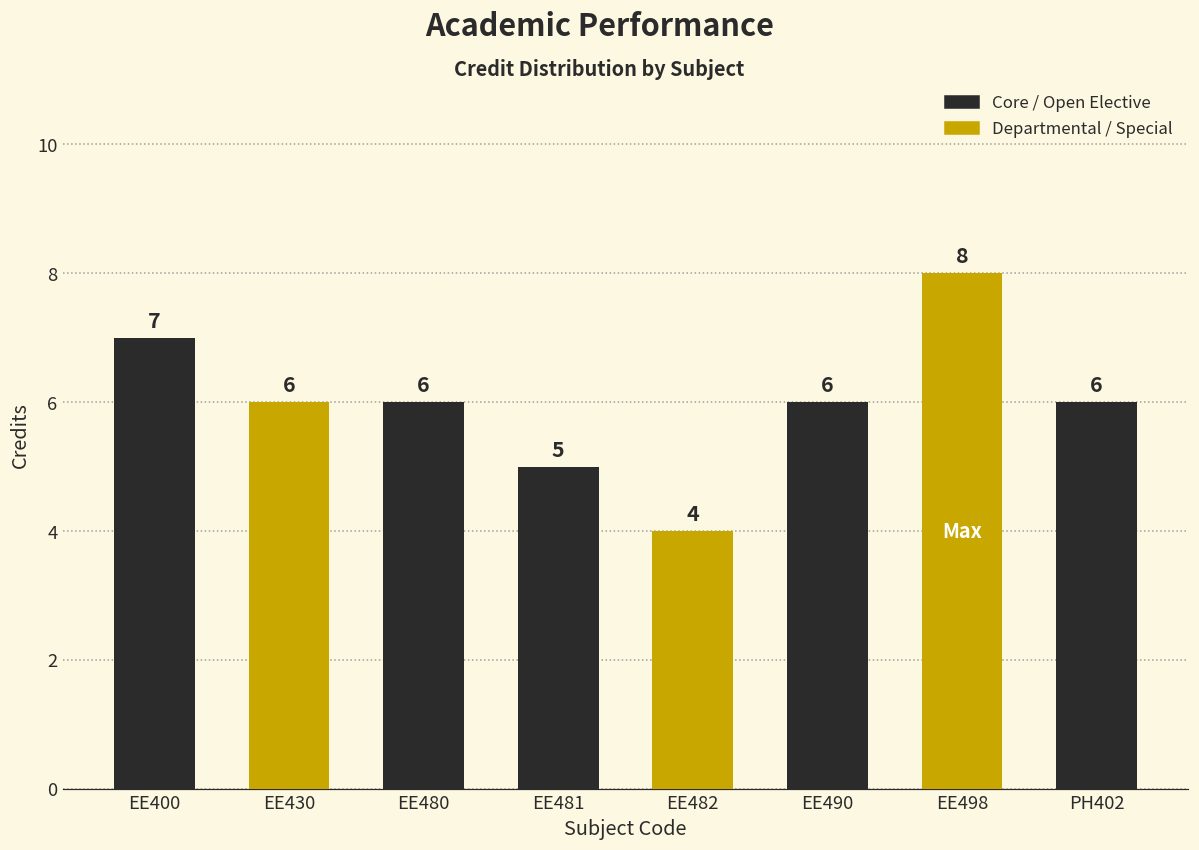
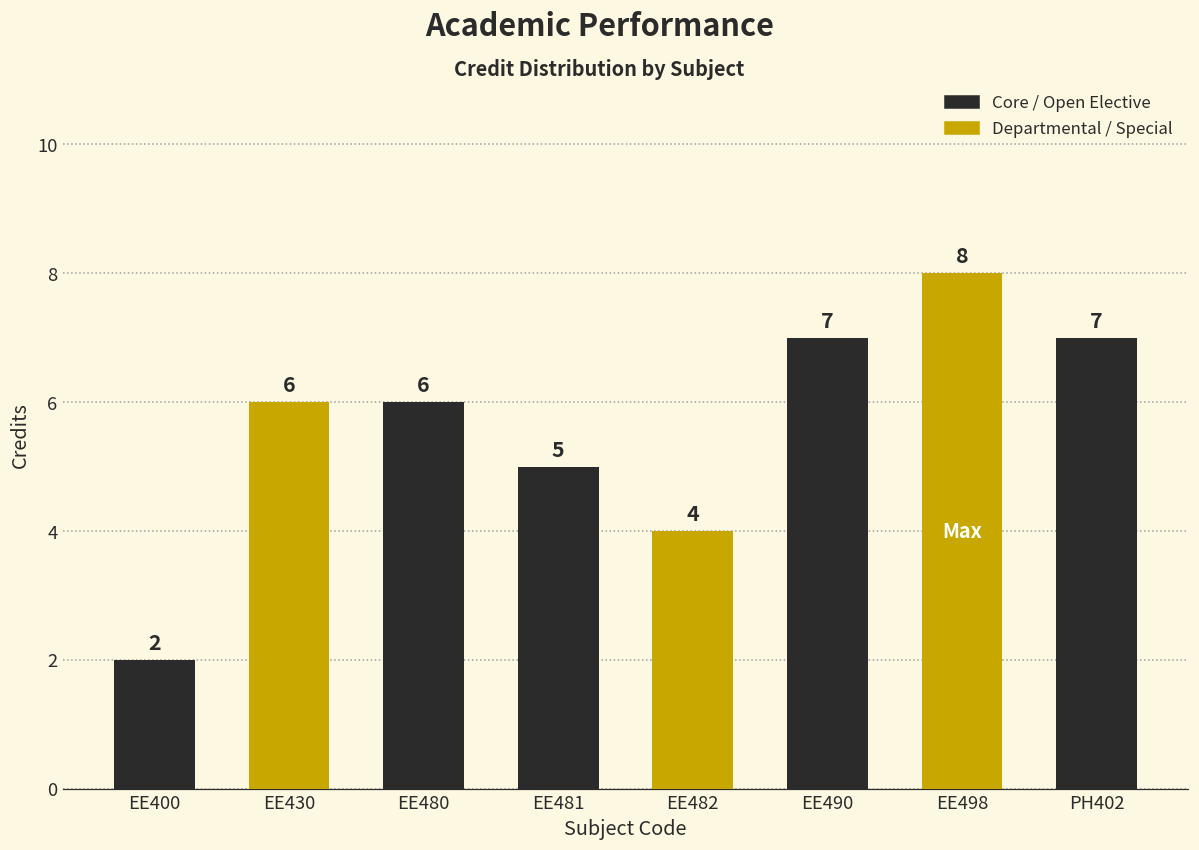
  {
-   "EE400": 7,
+   "EE400": 2,
    "EE430": 6,
    "EE480": 6,
    "EE481": 5,
    "EE482": 4,
-   "EE490": 6,
+   "EE490": 7,
    "EE498": 8,
-   "PH402": 6
+   "PH402": 7
  }
